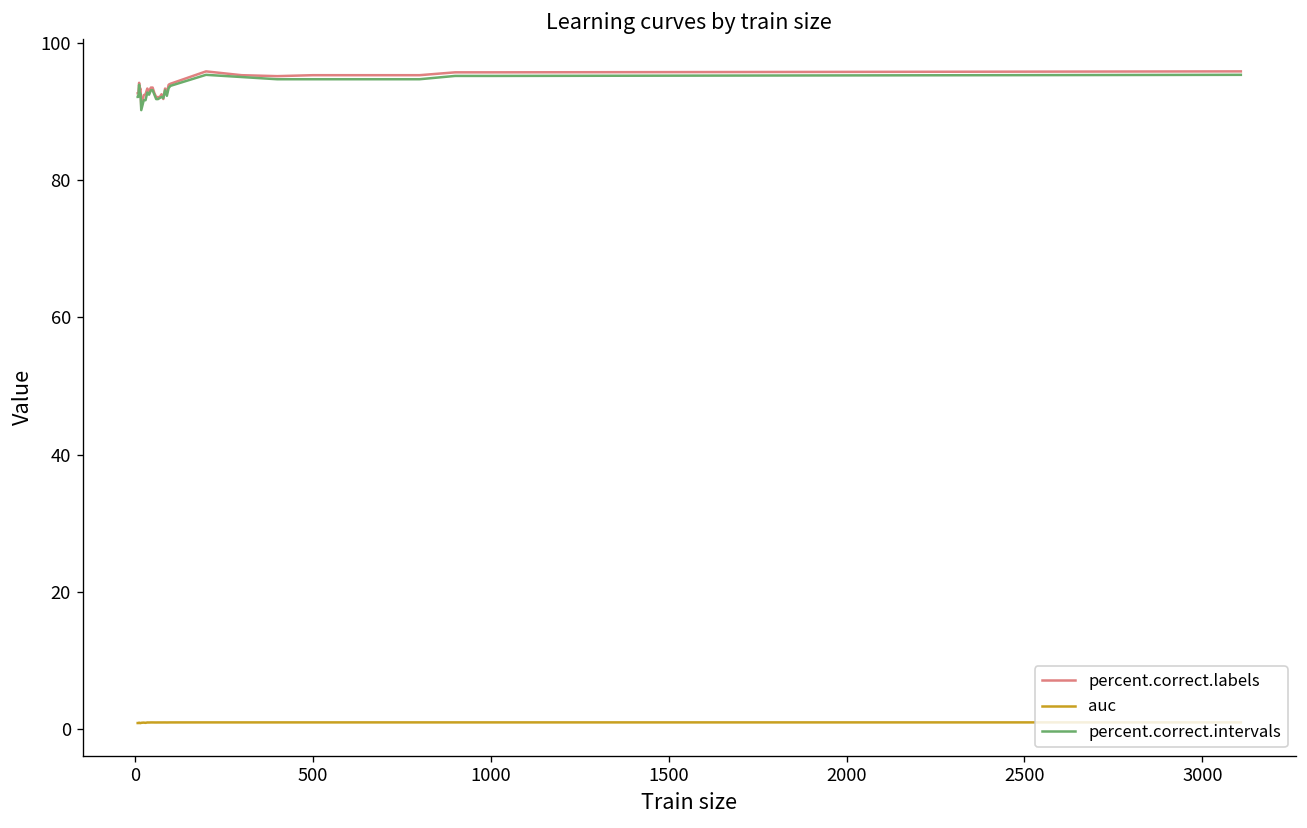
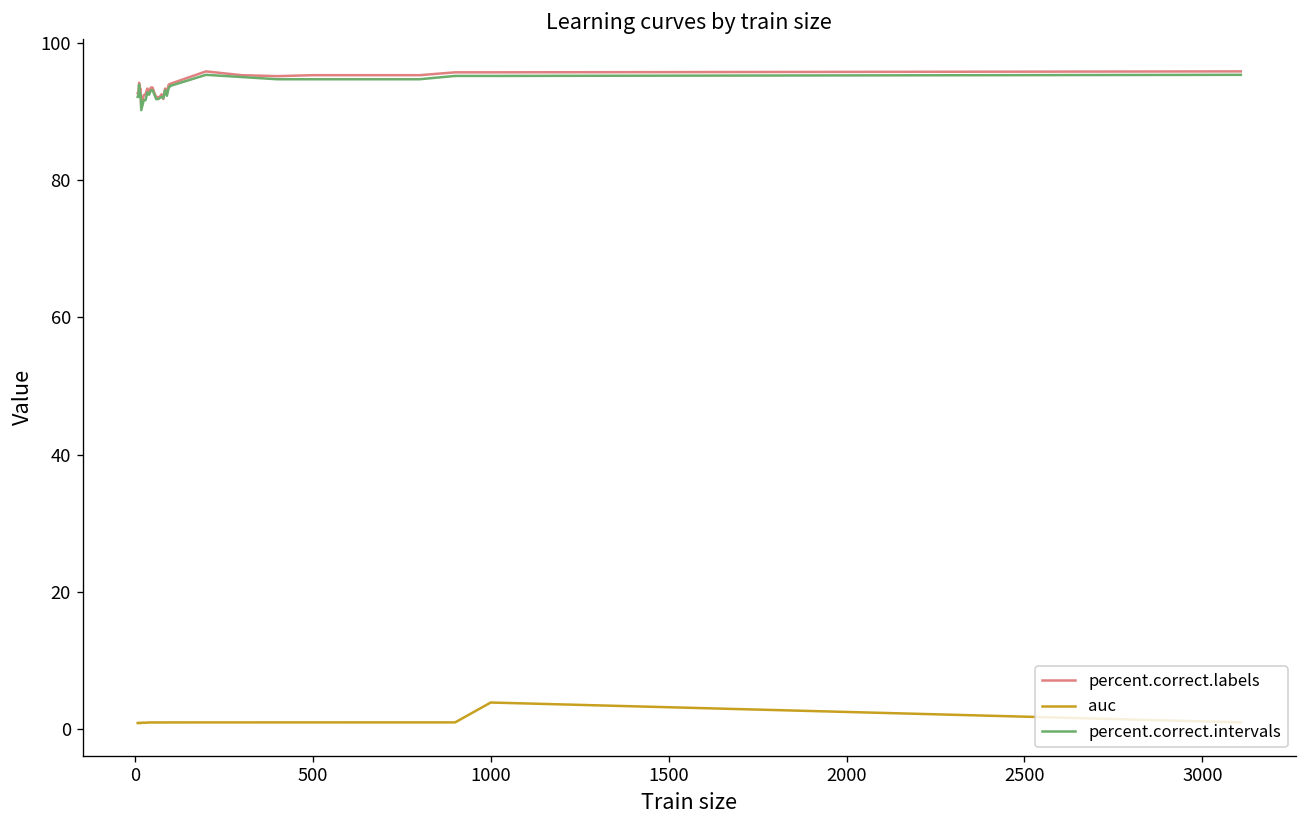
  {
    "percent.correct.labels": {
      "500": 95,
      "1000": 96
    },
    "auc": {
      "500": 1,
-     "1000": 1
+     "1000": 4
    },
    "percent.correct.intervals": {
      "500": 95,
      "1000": 95
    }
  }
